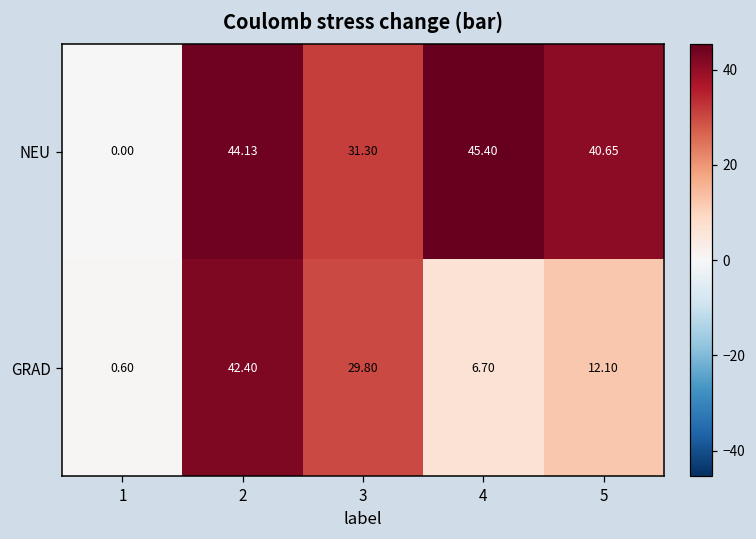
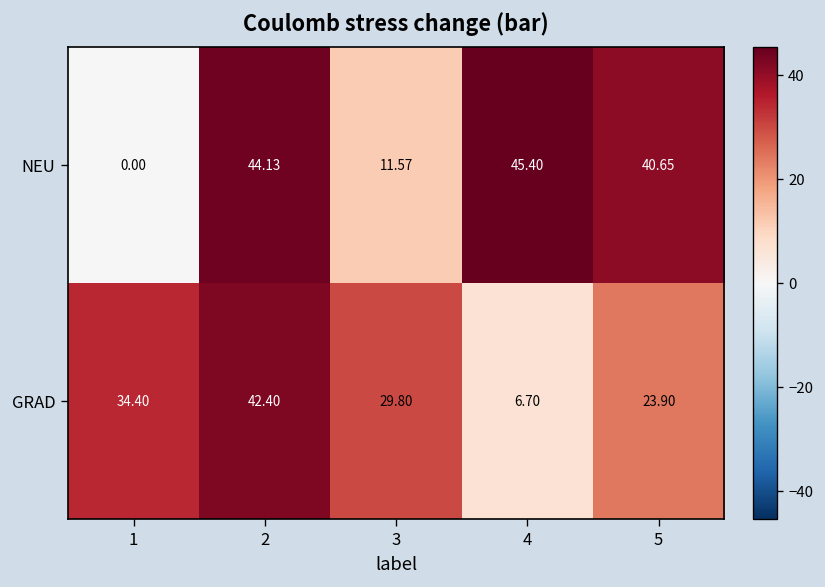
  {
    "NEU": {
      "1": 0.00,
      "2": 44.13,
-     "3": 31.30,
+     "3": 11.57,
      "4": 45.40,
      "5": 40.65
    },
    "GRAD": {
-     "1": 0.60,
+     "1": 34.40,
      "2": 42.40,
      "3": 29.80,
      "4": 6.70,
-     "5": 12.10
+     "5": 23.90
    }
  }
